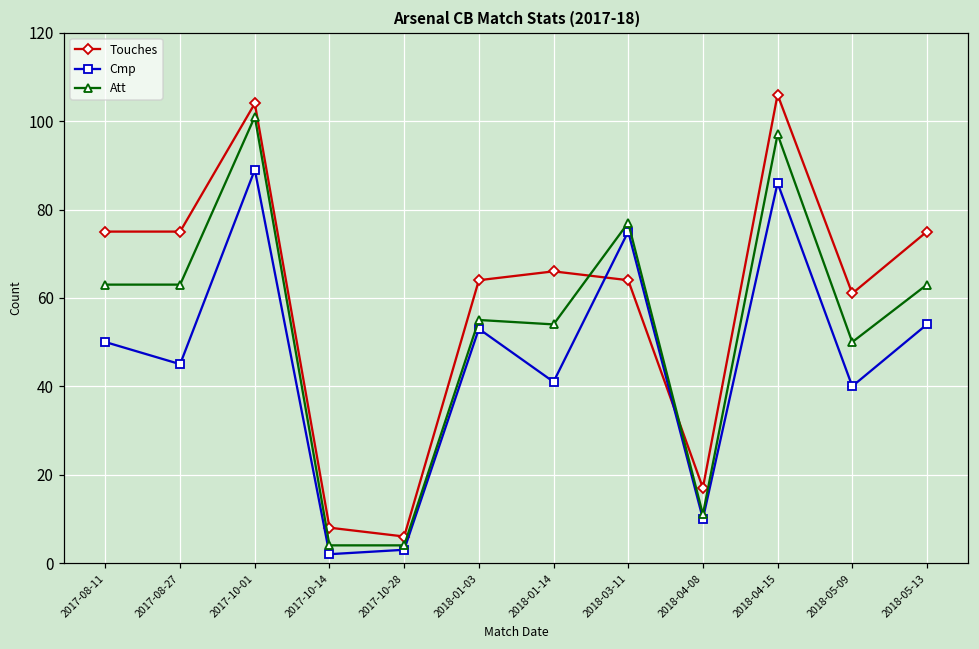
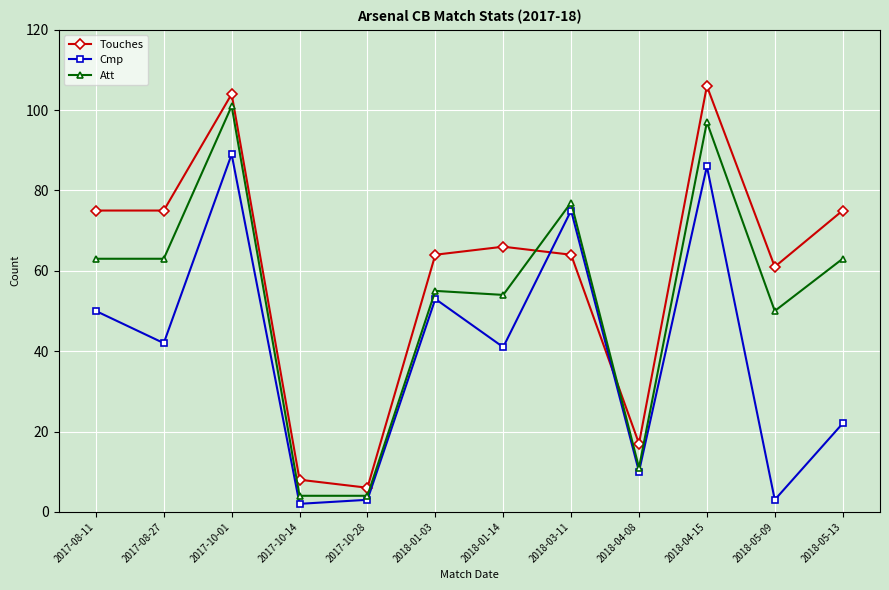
  {
    "Touches": {
      "2017-08-11": 75,
      "2017-08-27": 75,
      "2017-10-01": 104,
      "2017-10-14": 8,
      "2017-10-28": 6,
      "2018-01-03": 64,
      "2018-01-14": 66,
      "2018-03-11": 64,
      "2018-04-08": 17,
      "2018-04-15": 106,
      "2018-05-09": 61,
      "2018-05-13": 75
    },
    "Cmp": {
      "2017-08-11": 50,
-     "2017-08-27": 45,
+     "2017-08-27": 42,
      "2017-10-01": 89,
      "2017-10-14": 2,
      "2017-10-28": 3,
      "2018-01-03": 53,
      "2018-01-14": 41,
      "2018-03-11": 75,
      "2018-04-08": 10,
      "2018-04-15": 86,
-     "2018-05-09": 40,
-     "2018-05-13": 54
+     "2018-05-09": 3,
+     "2018-05-13": 22
    },
    "Att": {
      "2017-08-11": 63,
      "2017-08-27": 63,
      "2017-10-01": 101,
      "2017-10-14": 4,
      "2017-10-28": 4,
      "2018-01-03": 55,
      "2018-01-14": 54,
      "2018-03-11": 77,
      "2018-04-08": 11,
      "2018-04-15": 97,
      "2018-05-09": 50,
      "2018-05-13": 63
    }
  }
